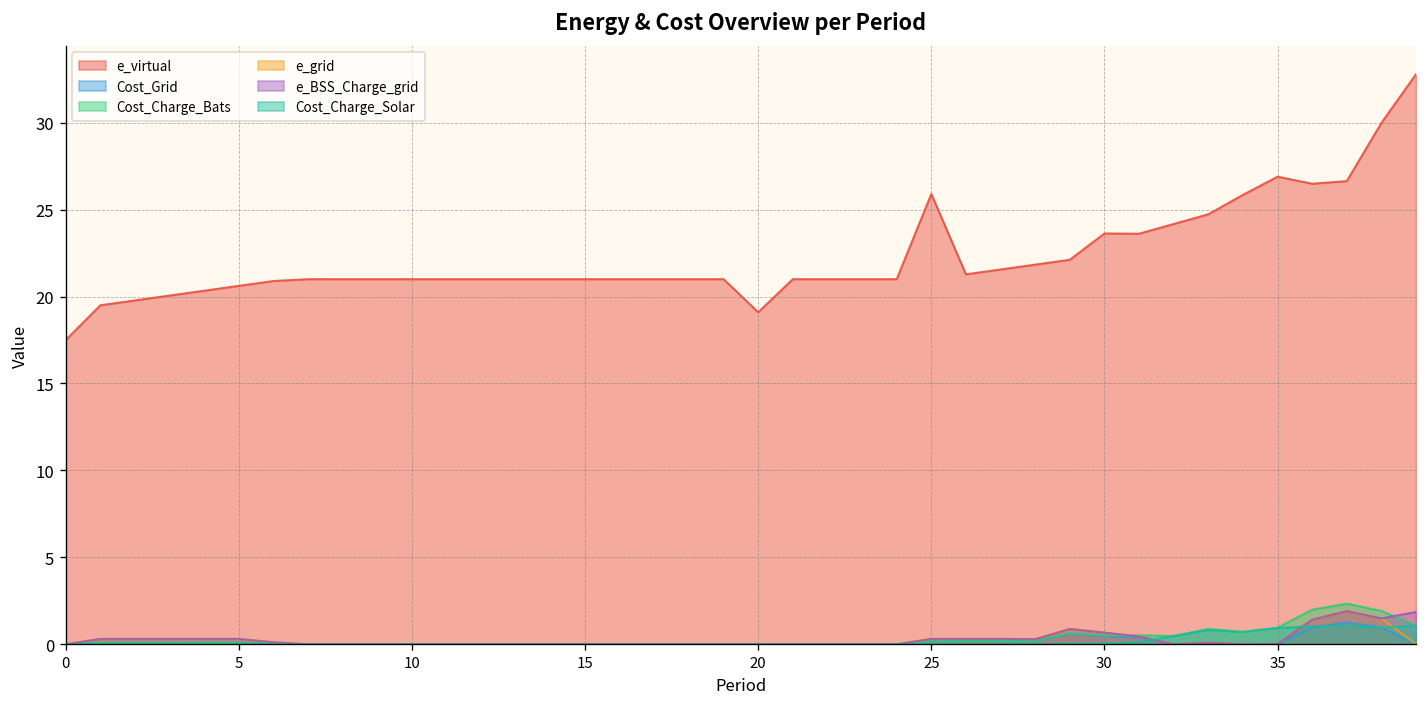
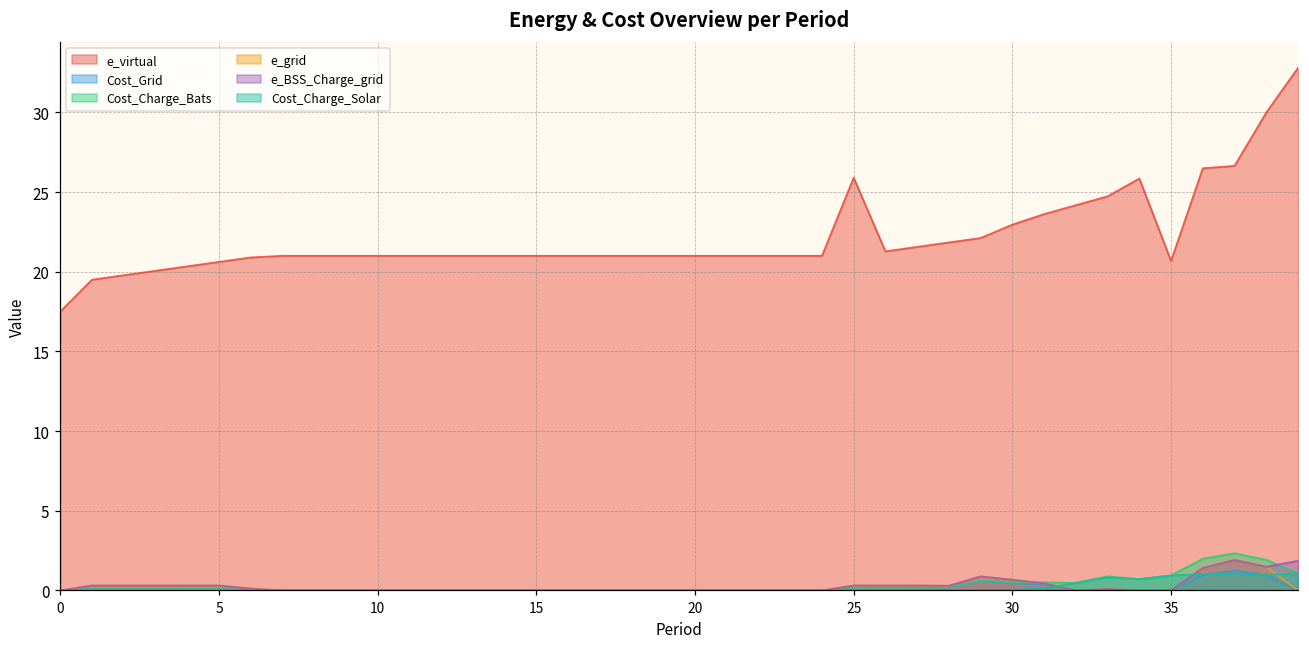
  {
    "e_virtual": {
      "0": 17.5,
      "5": 20.6,
      "10": 21.0,
      "15": 21.0,
-     "20": 19.1,
+     "20": 21.0,
      "25": 25.9,
-     "30": 23.6,
-     "35": 26.9
+     "30": 23.0,
+     "35": 20.7
    }
  }
